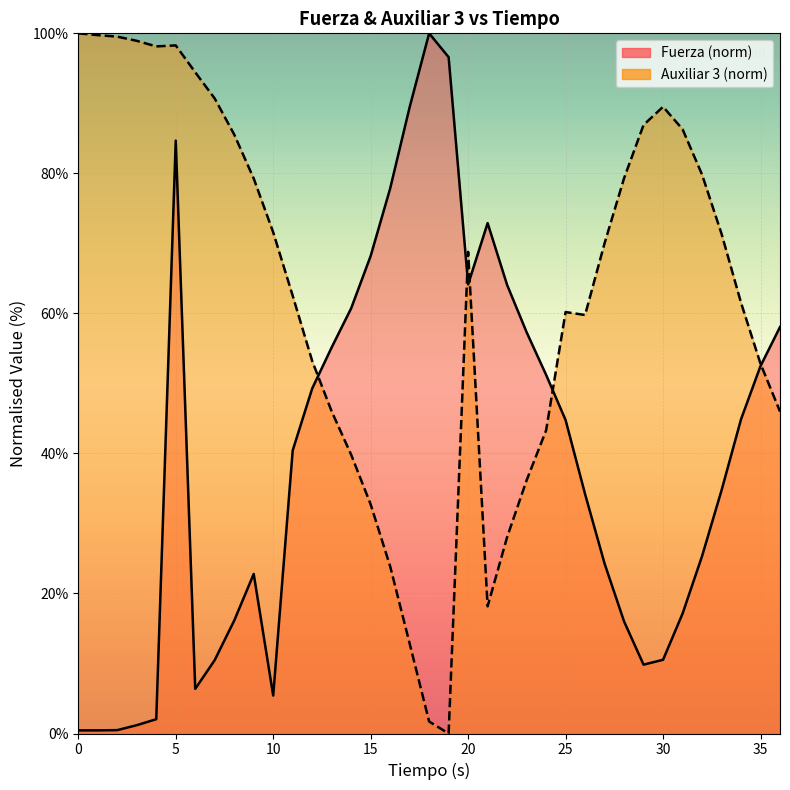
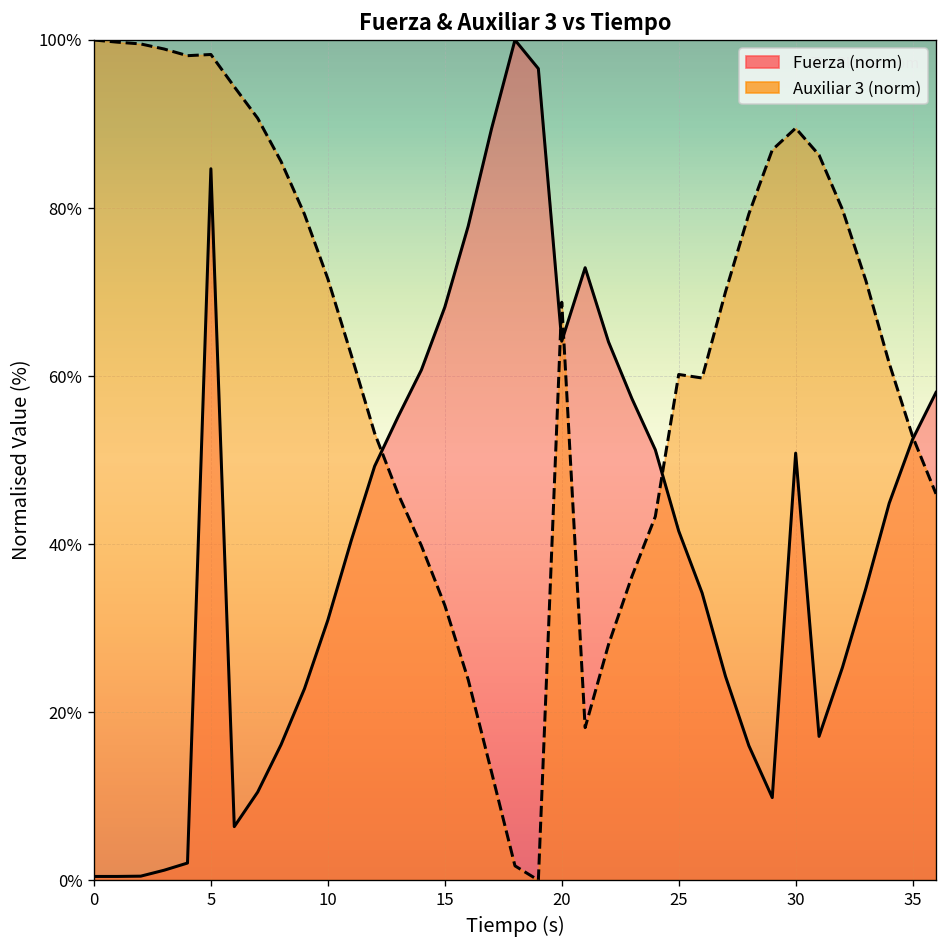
  {
    "Fuerza (norm)": {
      "0": "0%",
      "5": "85%",
-     "10": "5%",
+     "10": "31%",
      "15": "68%",
      "20": "64%",
-     "25": "45%",
-     "30": "11%"
+     "25": "42%",
+     "30": "51%"
    },
    "Auxiliar 3 (norm)": {
      "0": "100%",
      "5": "98%",
      "10": "72%",
      "15": "33%",
      "20": "69%",
      "25": "60%",
      "30": "90%"
    }
  }
